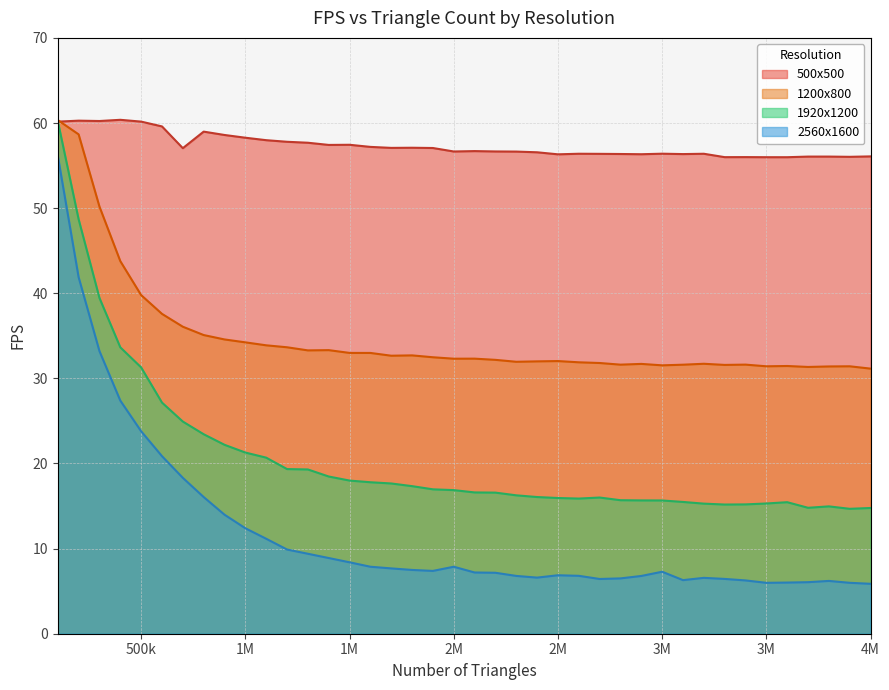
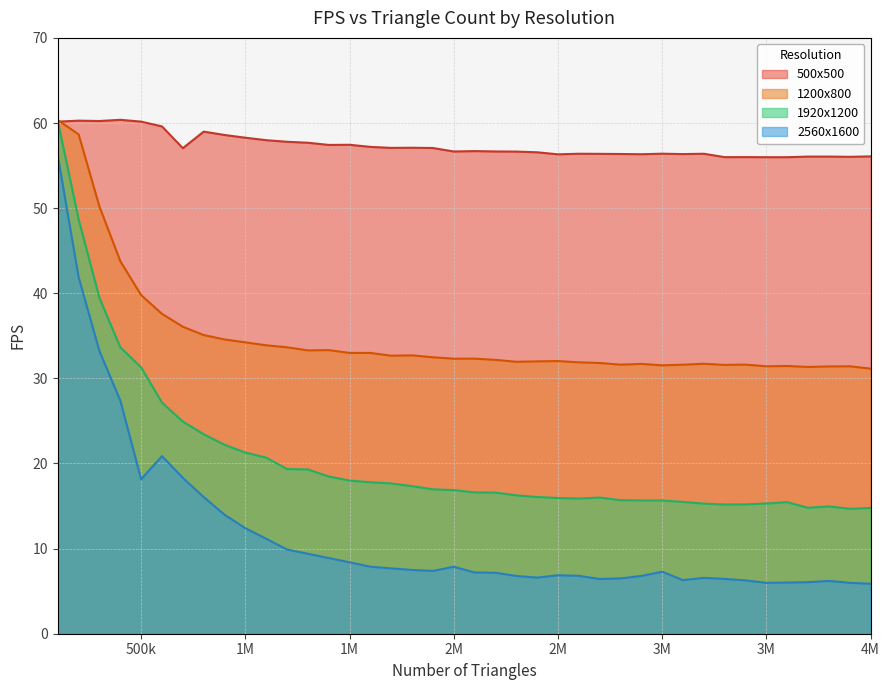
  {
    "1920x1200": {
      "500k": 31,
      "4M": 15
    },
    "2560x1600": {
-     "500k": 24,
+     "500k": 18,
      "4M": 6
    }
  }
